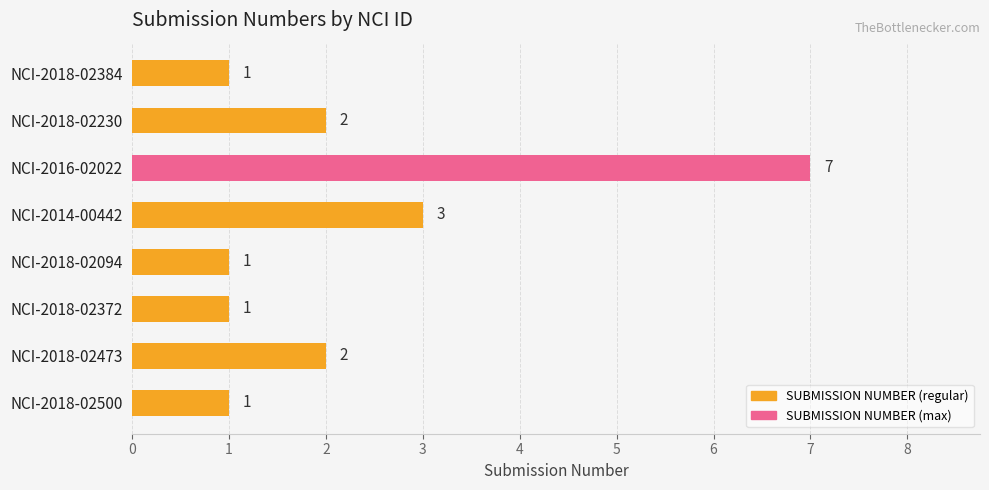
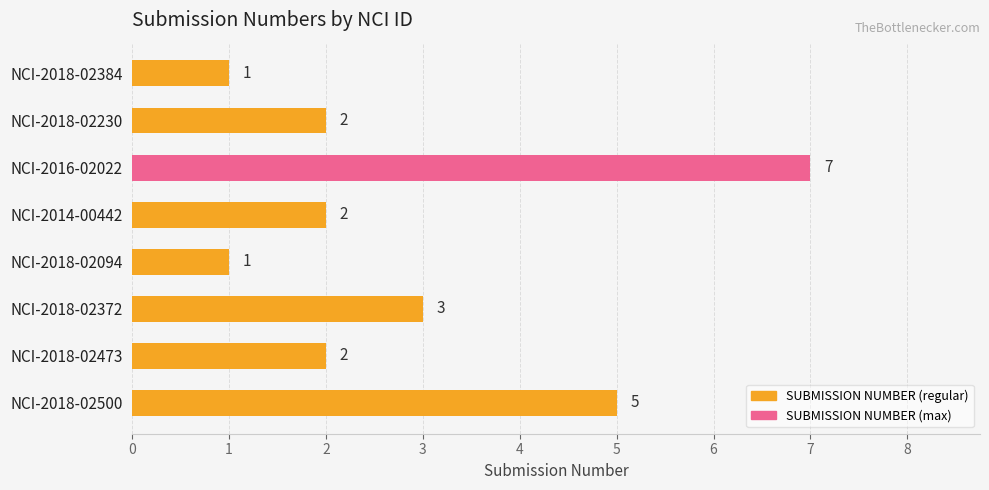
  {
    "NCI-2018-02384": 1,
    "NCI-2018-02230": 2,
    "NCI-2016-02022": 7,
-   "NCI-2014-00442": 3,
+   "NCI-2014-00442": 2,
    "NCI-2018-02094": 1,
-   "NCI-2018-02372": 1,
+   "NCI-2018-02372": 3,
    "NCI-2018-02473": 2,
-   "NCI-2018-02500": 1
+   "NCI-2018-02500": 5
  }
